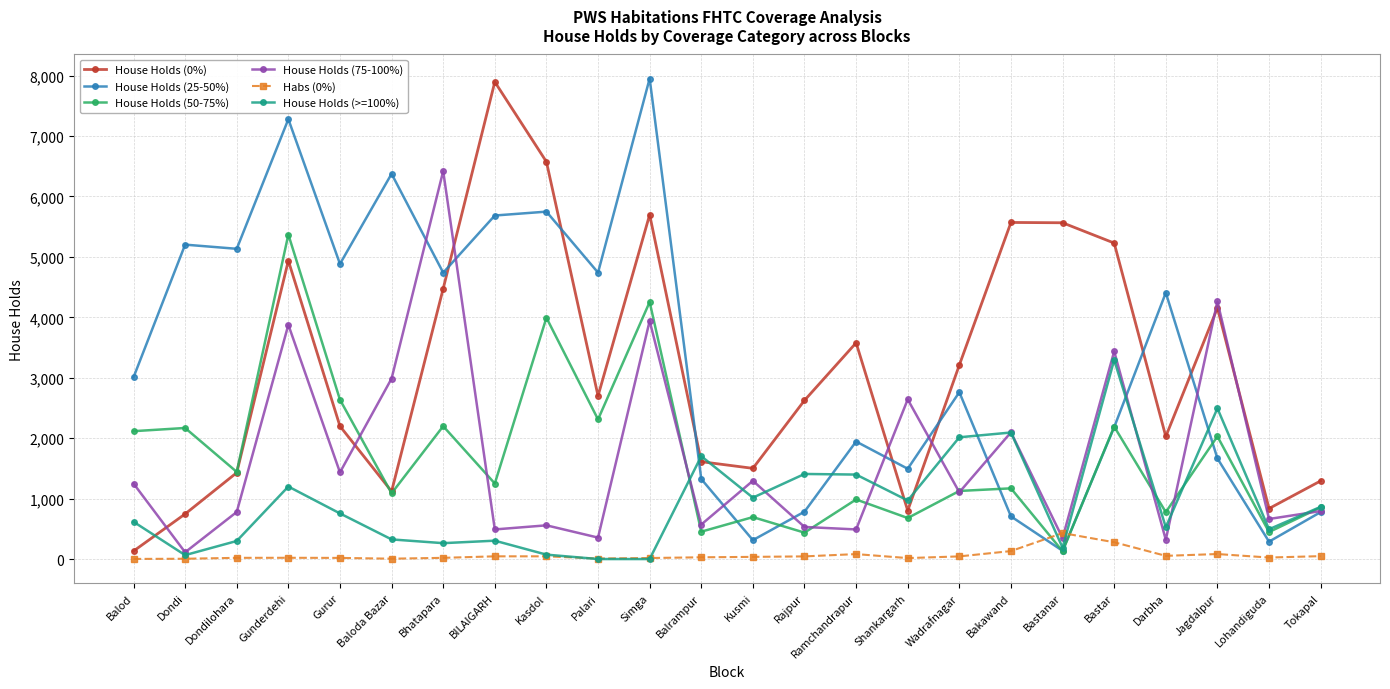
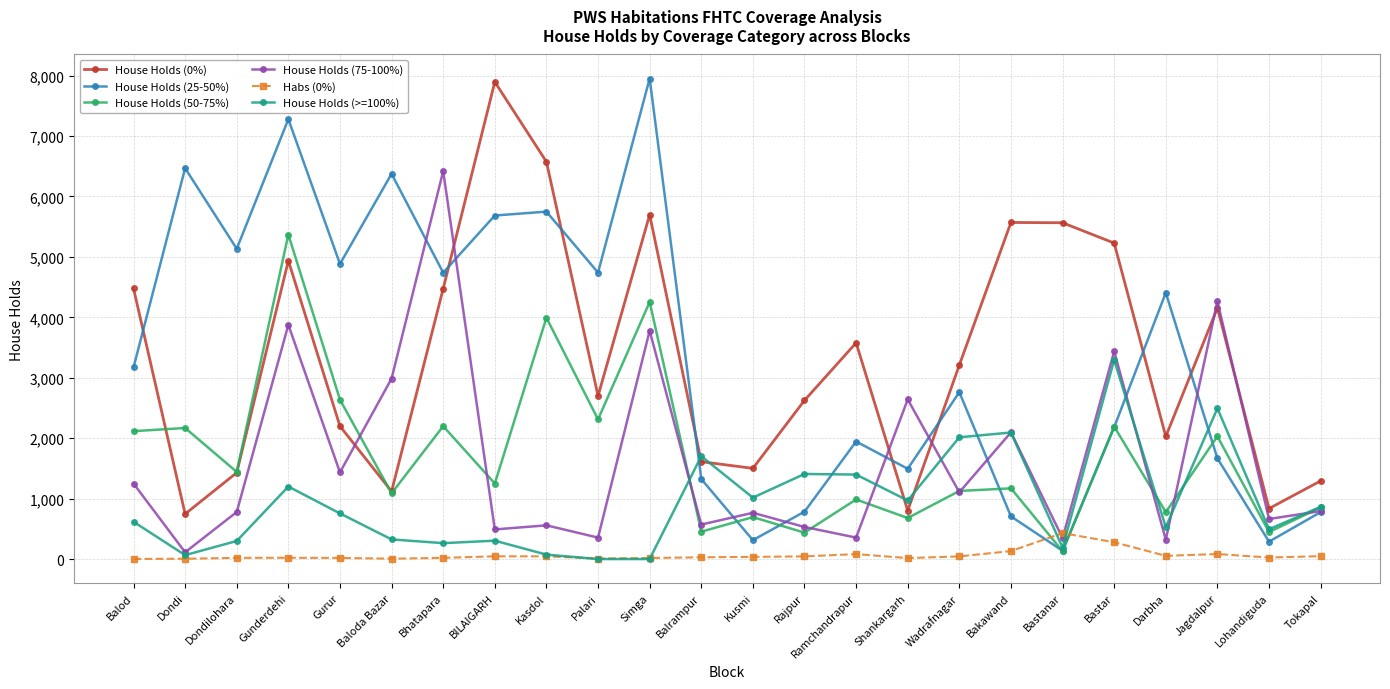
  {
    "House Holds (0%)": {
-     "Balod": "100",
+     "Balod": "4,500",
      "Dondi": "700",
      "Gunderdehi": "4,900",
      "Gurur": "2,200",
      "Bhatapara": "4,500",
      "BILAIGARH": "7,900",
      "Kasdol": "6,600",
      "Palari": "2,700",
      "Simga": "5,700",
      "Balrampur": "1,600",
      "Kusmi": "1,500",
      "Rajpur": "2,600",
      "Ramchandrapur": "3,600",
      "Shankargarh": "800",
      "Wadrafnagar": "3,200",
      "Bakawand": "5,600",
      "Bastanar": "5,600",
      "Bastar": "5,200",
      "Darbha": "2,000",
      "Jagdalpur": "4,200",
      "Lohandiguda": "800",
      "Tokapal": "1,300"
    },
    "House Holds (25-50%)": {
-     "Balod": "3,000",
-     "Dondi": "5,200",
+     "Balod": "3,200",
+     "Dondi": "6,500",
      "Dondilohara": "5,100",
      "Gunderdehi": "7,300",
      "Gurur": "4,900",
      "Baloda Bazar": "6,400",
      "Bhatapara": "4,700",
      "BILAIGARH": "5,700",
      "Kasdol": "5,700",
      "Palari": "4,700",
      "Simga": "8,000",
      "Balrampur": "1,300",
      "Kusmi": "300",
      "Rajpur": "800",
      "Ramchandrapur": "1,900",
      "Shankargarh": "1,500",
      "Wadrafnagar": "2,800",
      "Bakawand": "700",
      "Darbha": "4,400",
      "Jagdalpur": "1,700",
      "Lohandiguda": "300"
    },
    "House Holds (75-100%)": {
      "Balod": "1,300",
      "Dondi": "100",
      "Dondilohara": "800",
      "Gunderdehi": "3,900",
      "Gurur": "1,400",
      "Baloda Bazar": "3,000",
      "Bhatapara": "6,400",
      "BILAIGARH": "500",
      "Kasdol": "600",
      "Palari": "400",
-     "Simga": "3,900",
+     "Simga": "3,800",
      "Balrampur": "600",
-     "Kusmi": "1,300",
+     "Kusmi": "800",
      "Rajpur": "500",
-     "Ramchandrapur": "500",
+     "Ramchandrapur": "400",
      "Shankargarh": "2,600",
      "Bastanar": "300",
      "Bastar": "3,400",
      "Darbha": "300",
      "Jagdalpur": "4,300",
      "Lohandiguda": "700"
    },
    "Habs (0%)": {
      "Balod": "0",
      "Dondi": "0",
      "Dondilohara": "0",
      "Gunderdehi": "0",
      "Gurur": "0",
      "Baloda Bazar": "0",
      "Bhatapara": "0",
      "BILAIGARH": "0",
      "Balrampur": "0",
      "Kusmi": "0",
      "Rajpur": "0",
      "Ramchandrapur": "100",
      "Shankargarh": "0",
      "Wadrafnagar": "0",
      "Bakawand": "100",
      "Bastanar": "400",
      "Bastar": "300",
      "Darbha": "100",
      "Jagdalpur": "100",
      "Lohandiguda": "0",
      "Tokapal": "0"
    }
  }
